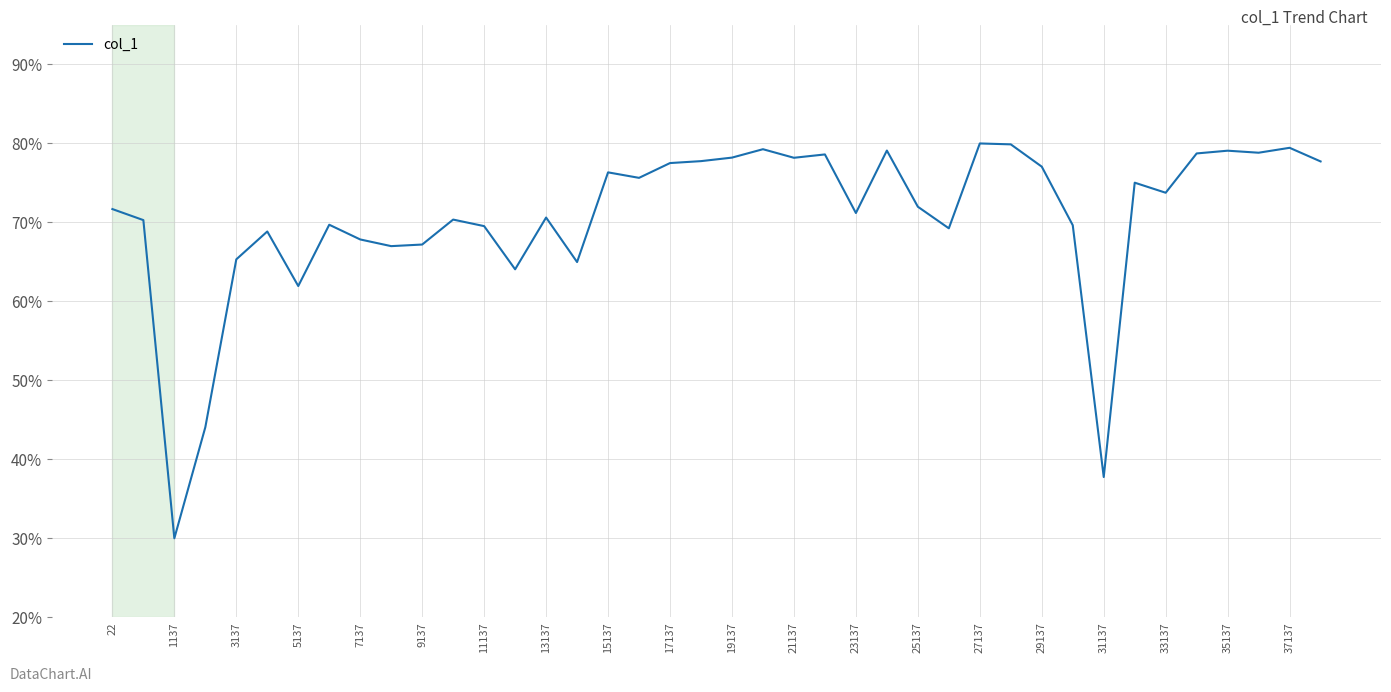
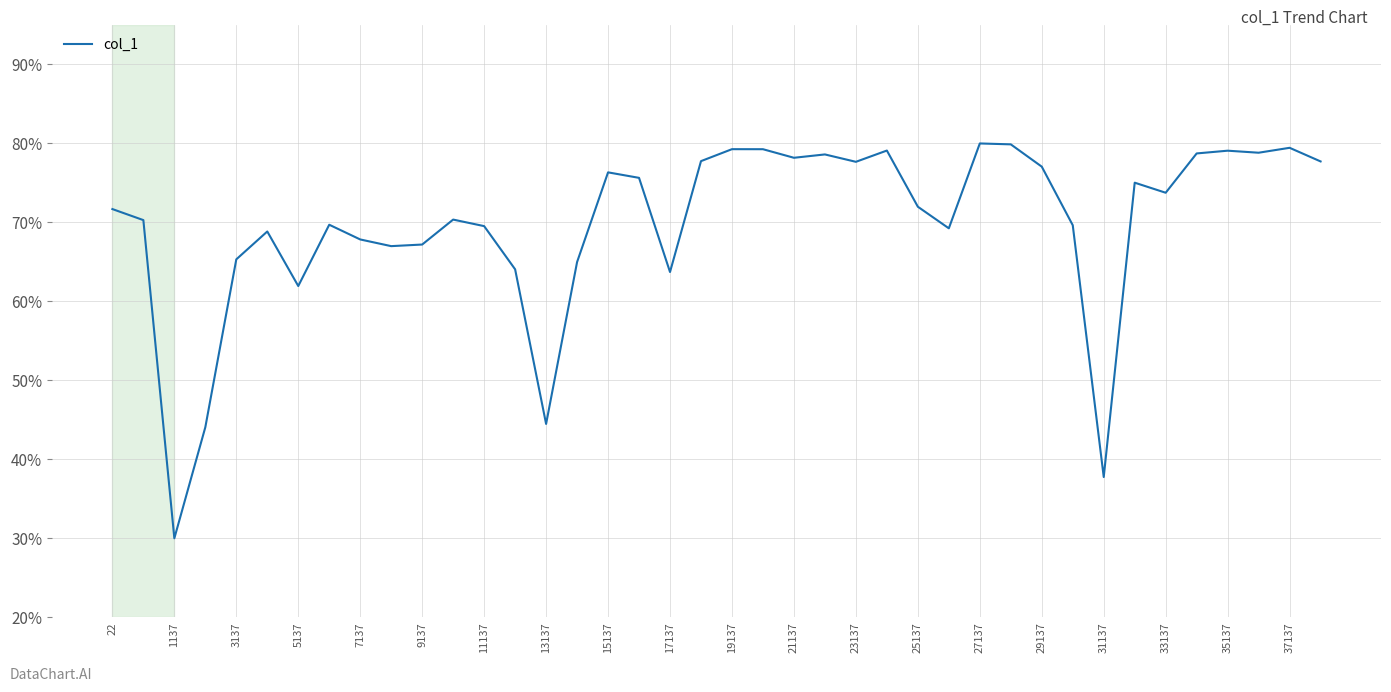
  {
    "22": "72%",
    "1137": "30%",
    "3137": "65%",
    "5137": "62%",
    "7137": "68%",
    "9137": "67%",
    "11137": "70%",
-   "13137": "71%",
+   "13137": "44%",
    "15137": "76%",
-   "17137": "78%",
-   "19137": "78%",
+   "17137": "64%",
+   "19137": "79%",
    "21137": "78%",
-   "23137": "71%",
+   "23137": "78%",
    "25137": "72%",
    "27137": "80%",
    "29137": "77%",
    "31137": "38%",
    "33137": "74%",
    "35137": "79%",
    "37137": "79%"
  }
